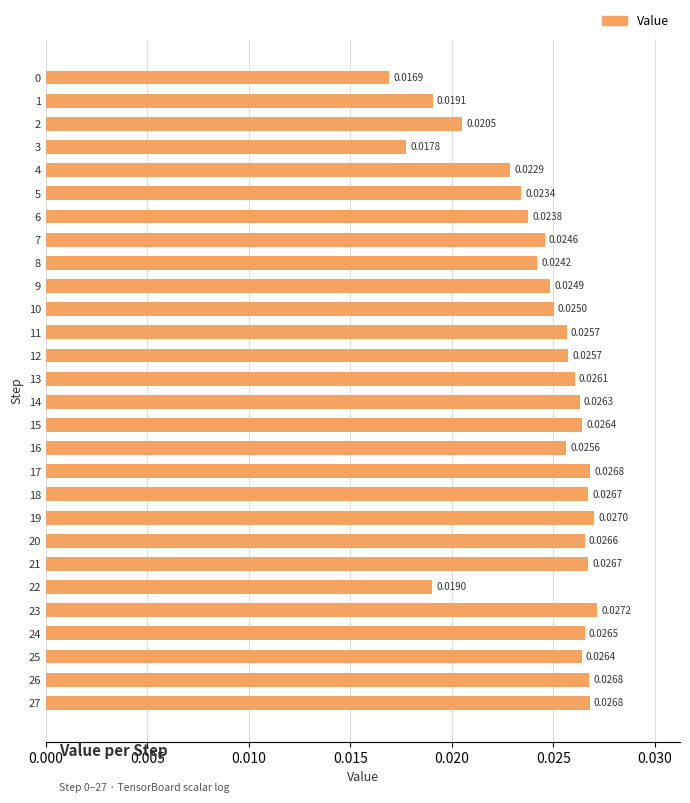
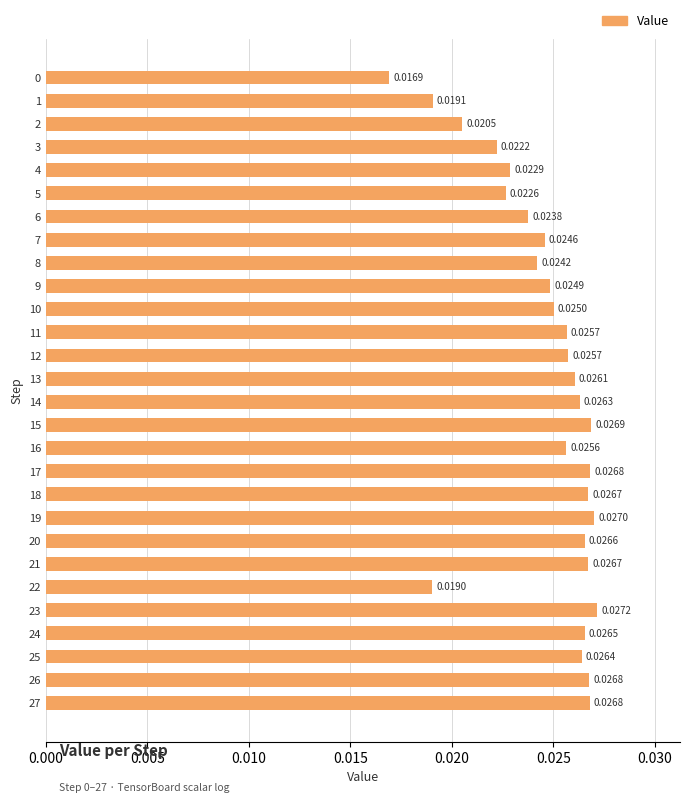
  {
    "0": 0.0169,
    "1": 0.0191,
    "2": 0.0205,
-   "3": 0.0178,
+   "3": 0.0222,
    "4": 0.0229,
-   "5": 0.0234,
+   "5": 0.0226,
    "6": 0.0238,
    "7": 0.0246,
    "8": 0.0242,
    "9": 0.0249,
    "10": 0.0250,
    "11": 0.0257,
    "12": 0.0257,
    "13": 0.0261,
    "14": 0.0263,
-   "15": 0.0264,
+   "15": 0.0269,
    "16": 0.0256,
    "17": 0.0268,
    "18": 0.0267,
    "19": 0.0270,
    "20": 0.0266,
    "21": 0.0267,
    "22": 0.0190,
    "23": 0.0272,
    "24": 0.0265,
    "25": 0.0264,
    "26": 0.0268,
    "27": 0.0268
  }
